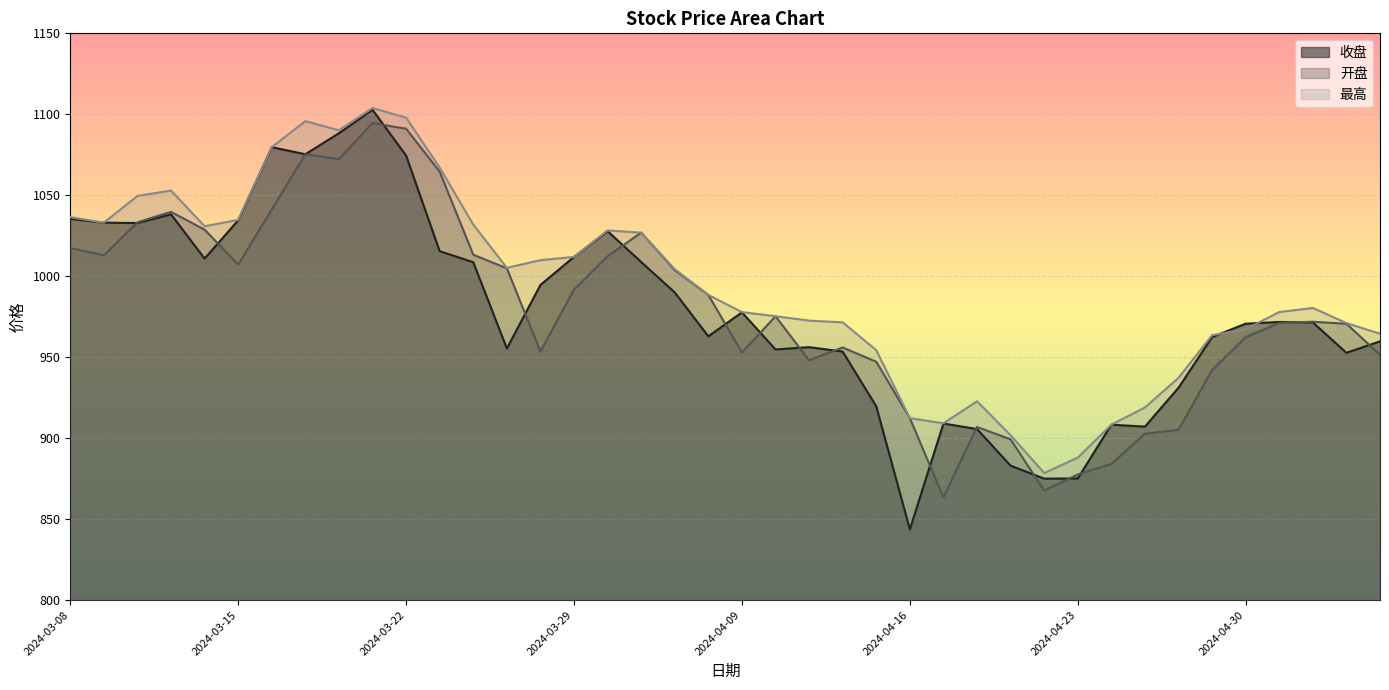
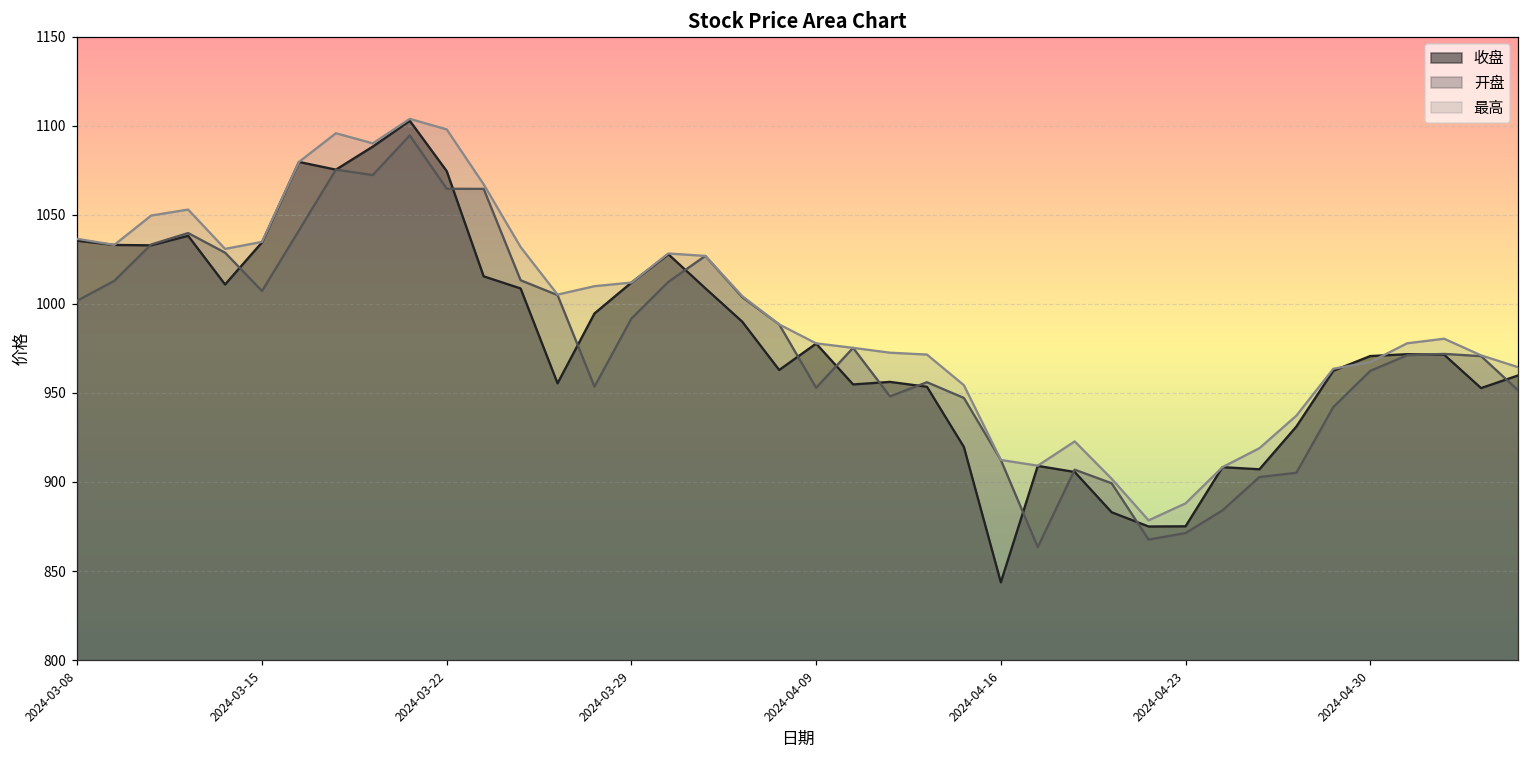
  {
    "收盘": {
      "2024-03-22": 1075,
      "2024-04-16": 844,
      "2024-04-23": 875,
      "2024-04-30": 971
    },
    "开盘": {
-     "2024-03-08": 1017,
+     "2024-03-08": 1002,
      "2024-03-15": 1007,
-     "2024-03-22": 1091,
+     "2024-03-22": 1065,
      "2024-03-29": 992,
      "2024-04-09": 953,
-     "2024-04-23": 878,
+     "2024-04-23": 871,
      "2024-04-30": 962
    },
    "最高": {
      "2024-03-22": 1098,
      "2024-04-23": 888,
      "2024-04-30": 967
    }
  }
